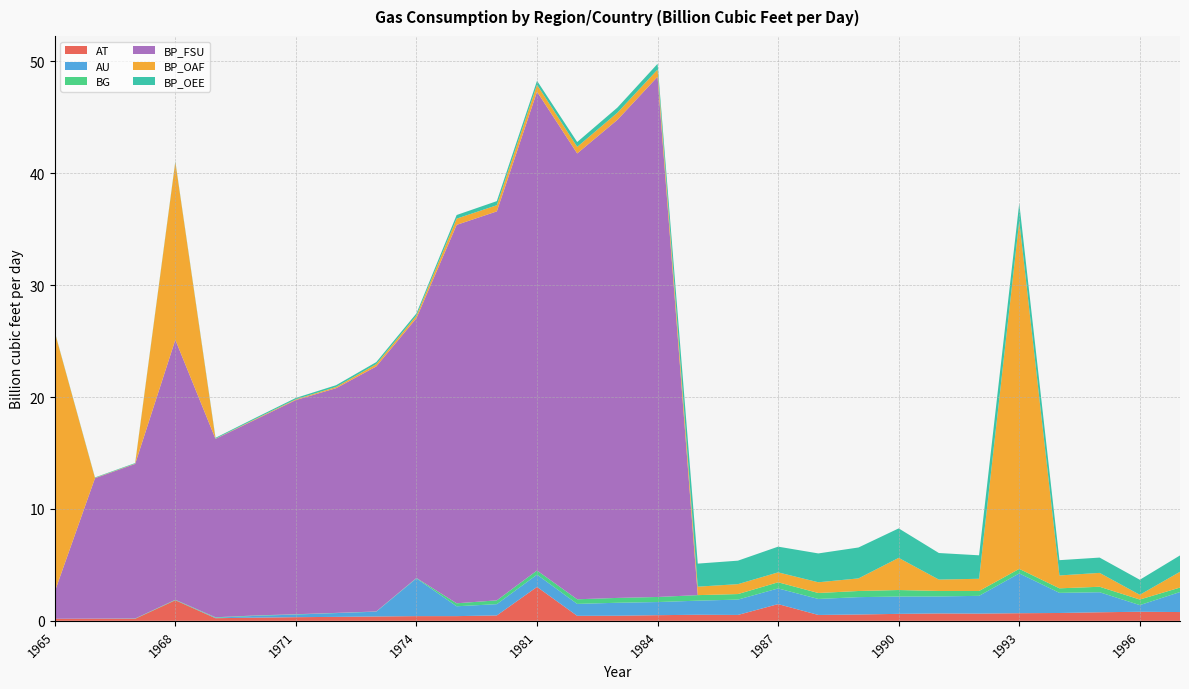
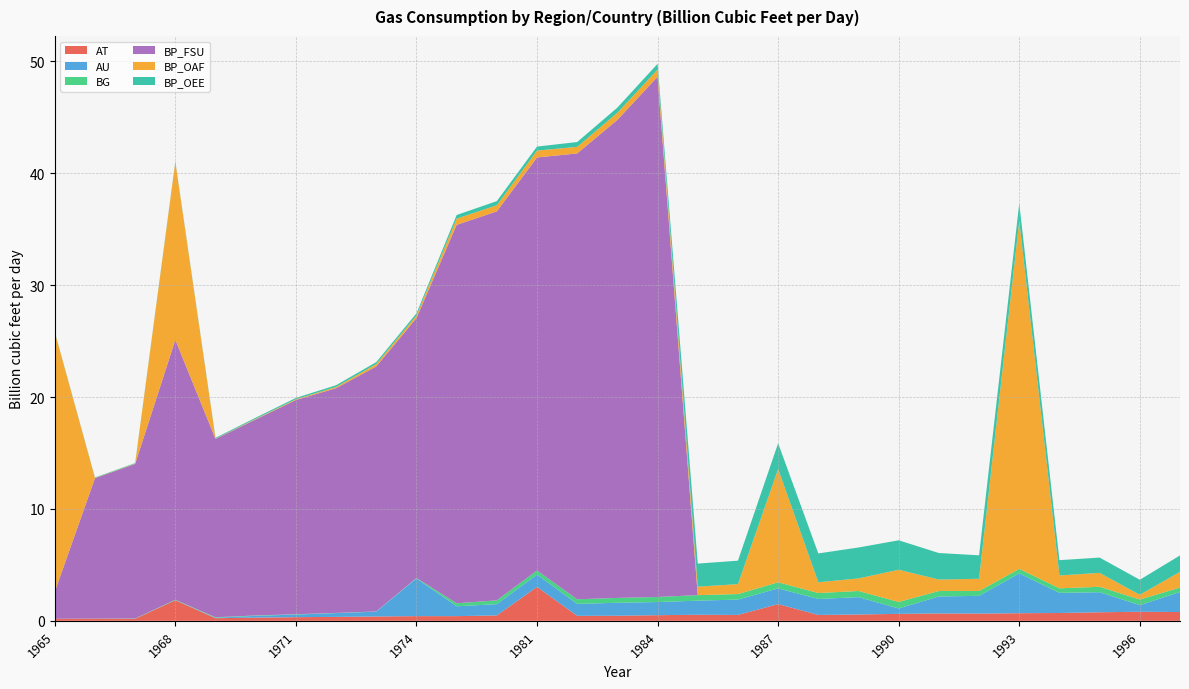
  {
    "AT": {
      "1971": 0.3,
      "1974": 0.4,
      "1981": 3.0,
      "1984": 0.5,
      "1987": 1.5,
      "1990": 0.6,
      "1993": 0.7,
      "1996": 0.8
    },
    "AU": {
      "1981": 1.1,
      "1984": 1.2,
      "1987": 1.4,
-     "1990": 1.5,
+     "1990": 0.5,
      "1993": 3.6,
      "1996": 0.6
    },
    "BP_FSU": {
      "1965": 2.4,
      "1968": 23.2,
-     "1981": 42.8,
+     "1981": 36.9,
      "1984": 46.5
    },
    "BP_OAF": {
      "1981": 0.6,
      "1984": 0.6,
-     "1987": 0.9,
+     "1987": 10.1,
      "1990": 2.9,
      "1993": 31.1,
      "1996": 0.4
    }
  }
